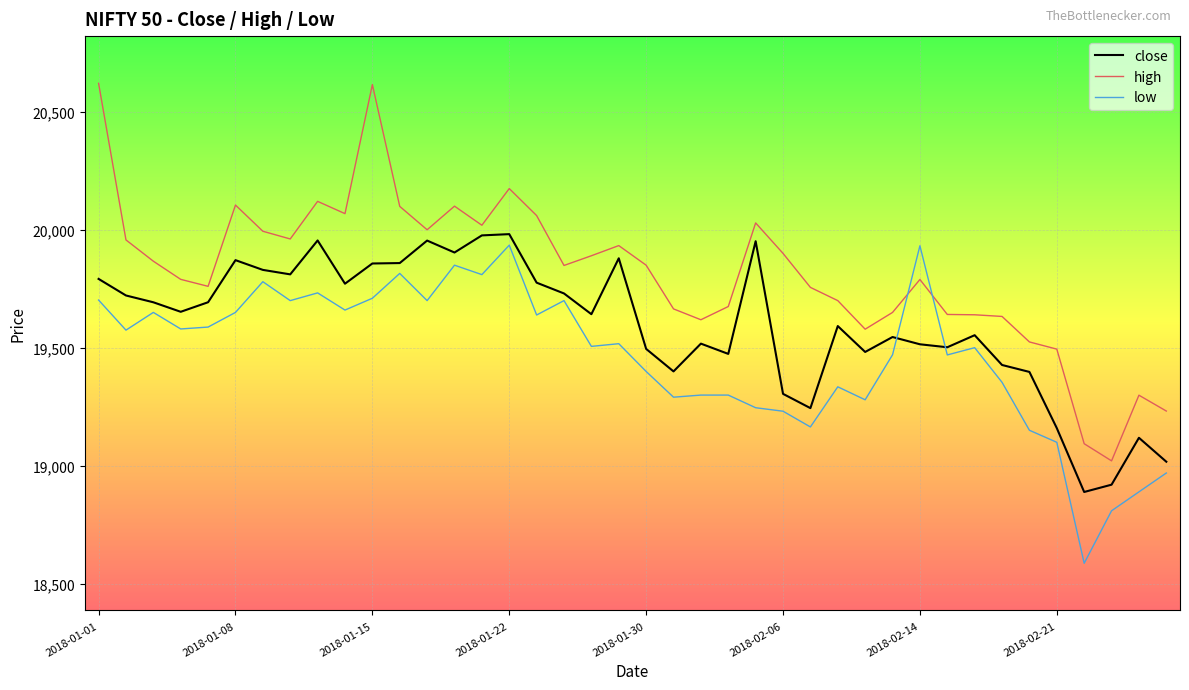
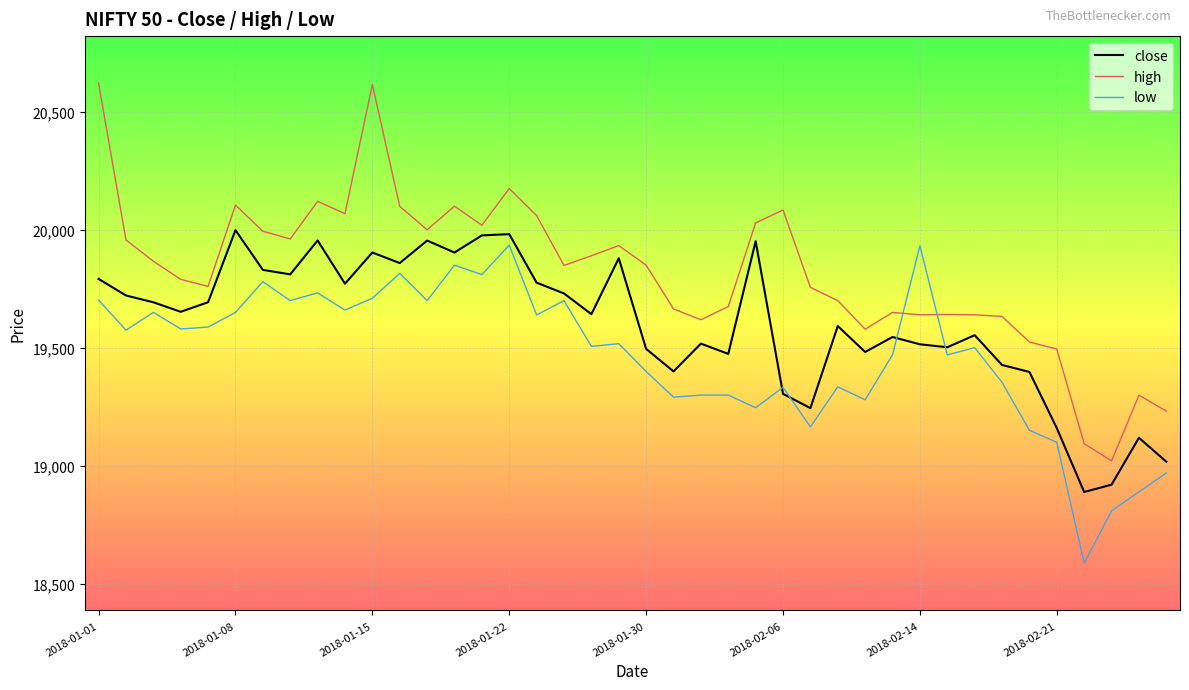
  {
    "close": {
      "2018-01-01": "19,790",
-     "2018-01-08": "19,870",
-     "2018-01-15": "19,860",
+     "2018-01-08": "20,000",
+     "2018-01-15": "19,900",
      "2018-01-22": "19,980",
      "2018-01-30": "19,500",
      "2018-02-06": "19,310",
      "2018-02-14": "19,520",
      "2018-02-21": "19,160"
    },
    "high": {
      "2018-01-01": "20,620",
      "2018-01-08": "20,100",
      "2018-01-15": "20,610",
      "2018-01-22": "20,170",
      "2018-01-30": "19,850",
-     "2018-02-06": "19,900",
-     "2018-02-14": "19,790",
+     "2018-02-06": "20,080",
+     "2018-02-14": "19,640",
      "2018-02-21": "19,490"
    },
    "low": {
      "2018-01-01": "19,700",
      "2018-01-08": "19,650",
      "2018-01-15": "19,710",
      "2018-01-22": "19,930",
      "2018-01-30": "19,400",
-     "2018-02-06": "19,230",
+     "2018-02-06": "19,330",
      "2018-02-14": "19,930",
      "2018-02-21": "19,100"
    }
  }
